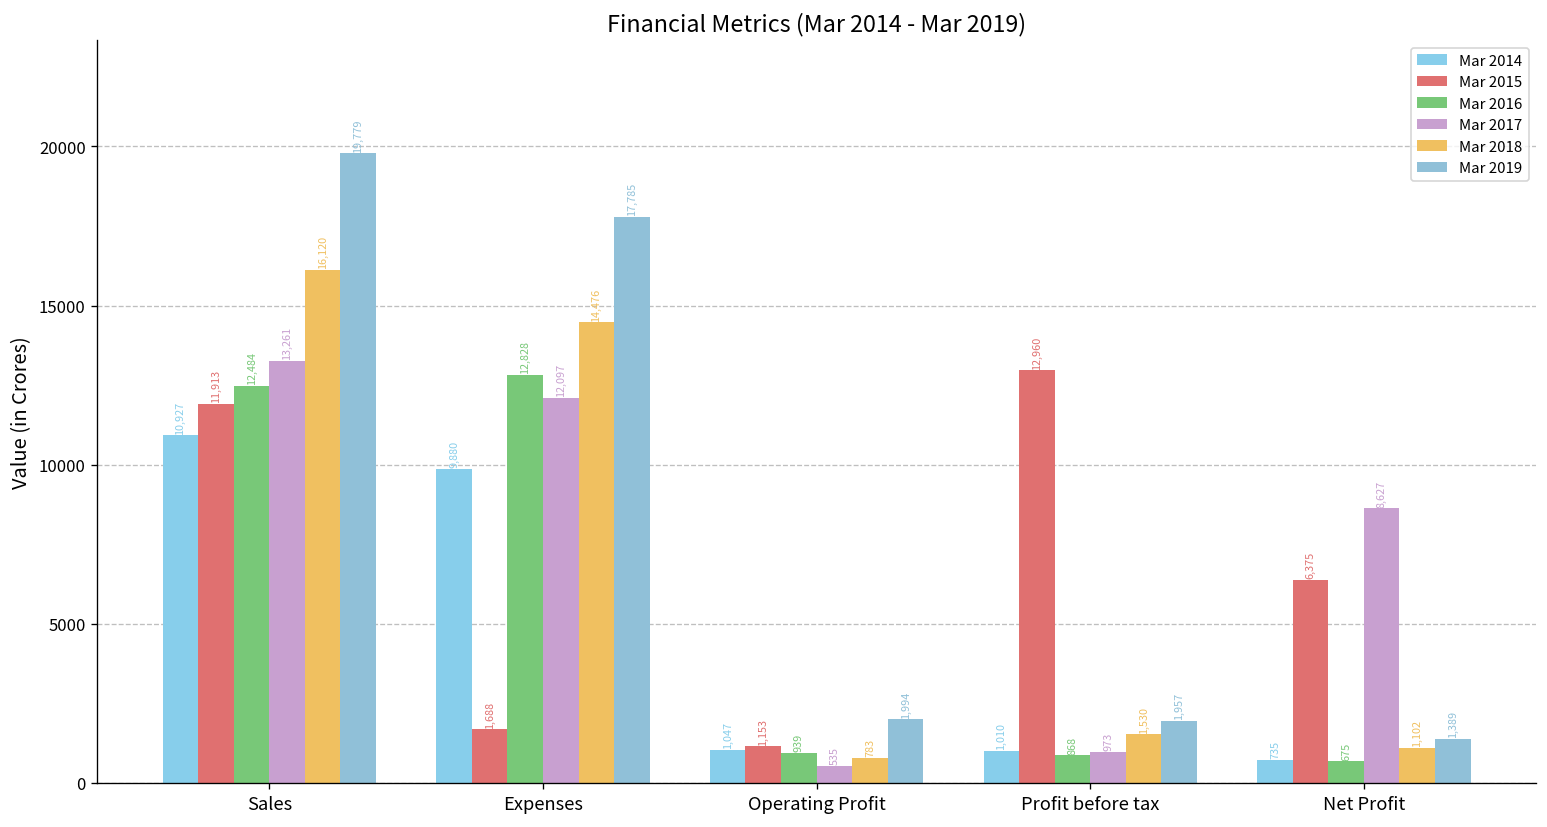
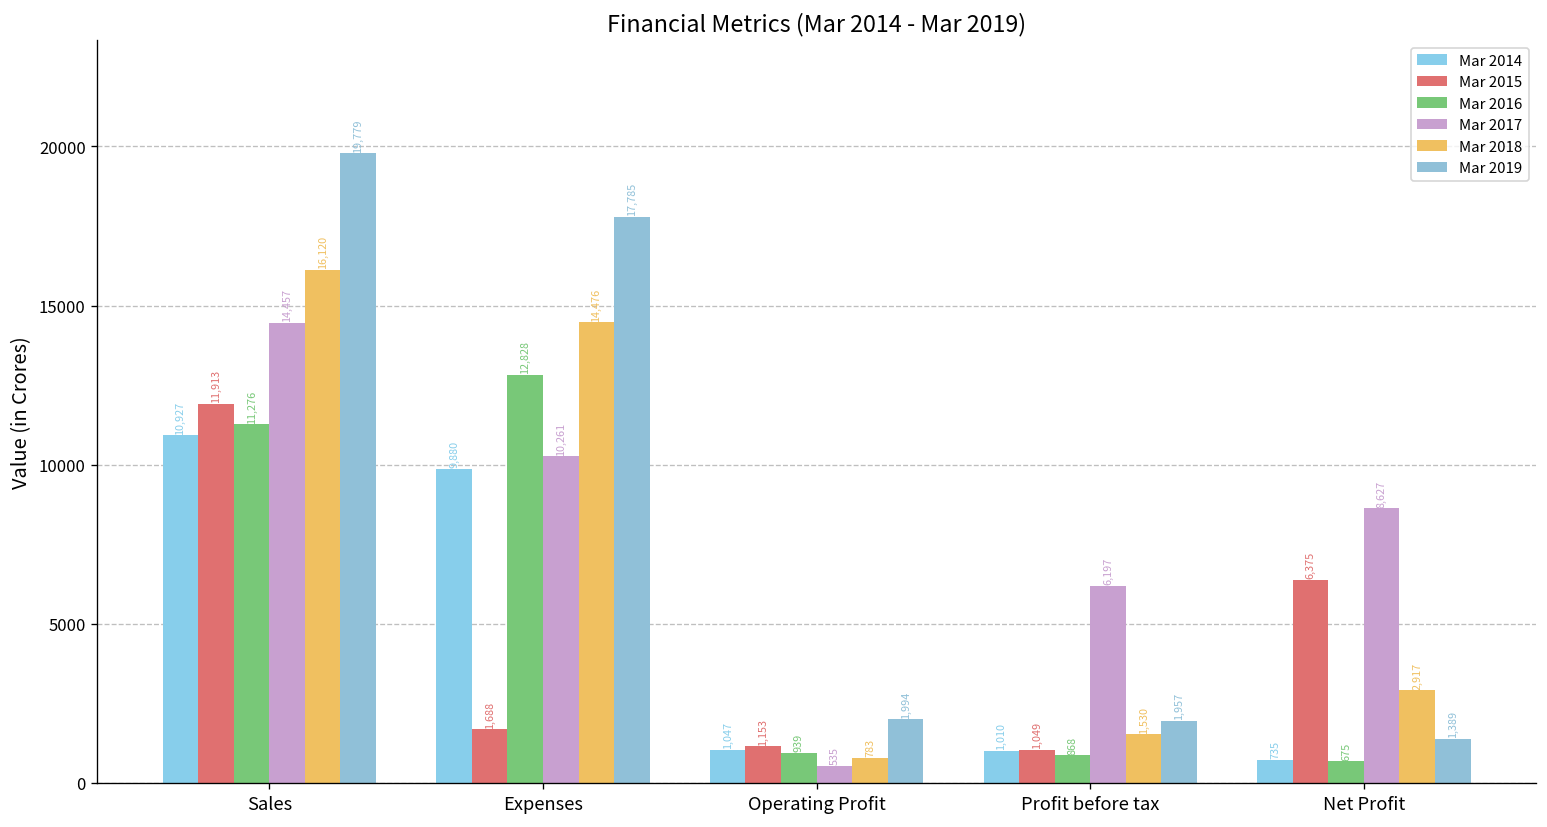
  {
    "Mar 2015": {
      "Sales": "11,913",
      "Expenses": "1,688",
      "Operating Profit": "1,153",
-     "Profit before tax": "12,960",
+     "Profit before tax": "1,049",
      "Net Profit": "6,375"
    },
    "Mar 2016": {
-     "Sales": "12,484",
+     "Sales": "11,276",
      "Expenses": "12,828",
      "Operating Profit": "939",
      "Profit before tax": "868",
      "Net Profit": "675"
    },
    "Mar 2017": {
-     "Sales": "13,261",
-     "Expenses": "12,097",
+     "Sales": "14,457",
+     "Expenses": "10,261",
      "Operating Profit": "535",
-     "Profit before tax": "973",
+     "Profit before tax": "6,197",
      "Net Profit": "8,627"
    },
    "Mar 2018": {
      "Sales": "16,120",
      "Expenses": "14,476",
      "Operating Profit": "783",
      "Profit before tax": "1,530",
-     "Net Profit": "1,102"
+     "Net Profit": "2,917"
    }
  }
